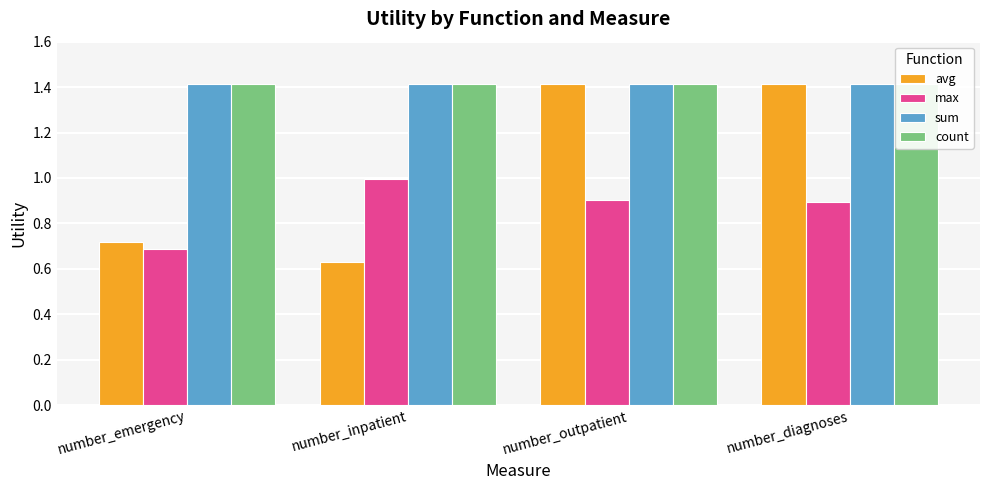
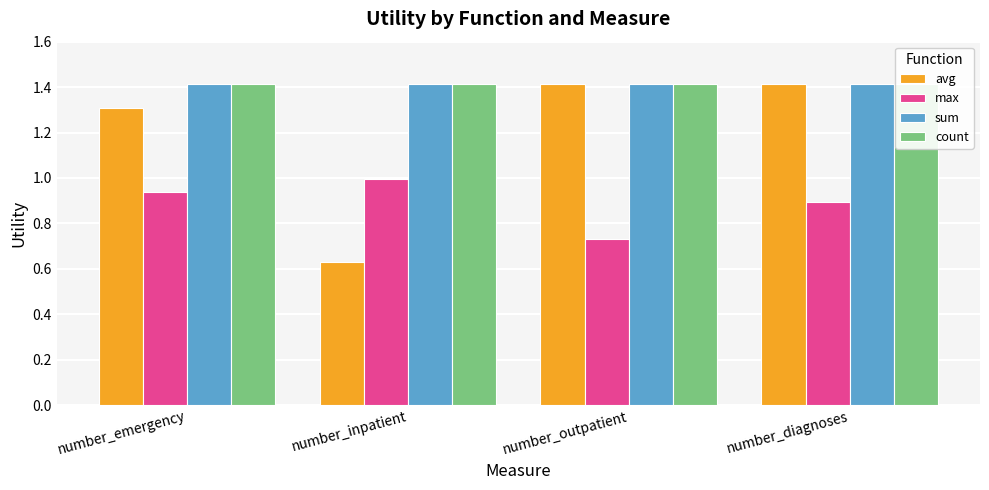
  {
    "avg": {
-     "number_emergency": 0.72,
+     "number_emergency": 1.31,
      "number_inpatient": 0.63,
      "number_outpatient": 1.41,
      "number_diagnoses": 1.41
    },
    "max": {
-     "number_emergency": 0.69,
+     "number_emergency": 0.94,
      "number_inpatient": 0.99,
-     "number_outpatient": 0.90,
+     "number_outpatient": 0.73,
      "number_diagnoses": 0.89
    },
    "sum": {
      "number_emergency": 1.41,
      "number_inpatient": 1.41,
      "number_outpatient": 1.41,
      "number_diagnoses": 1.41
    },
    "count": {
      "number_emergency": 1.41,
      "number_inpatient": 1.41,
      "number_outpatient": 1.41
    }
  }
